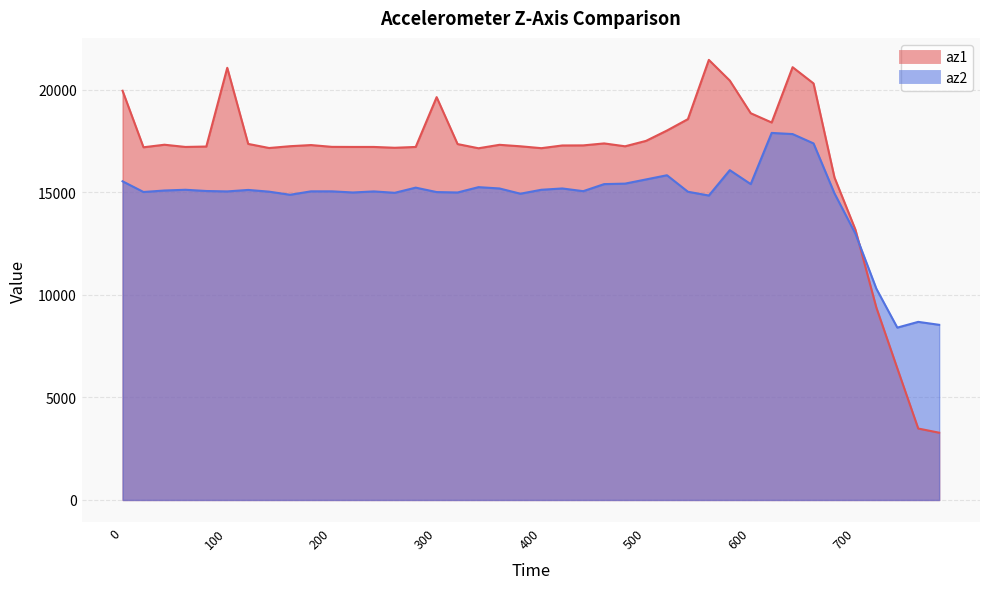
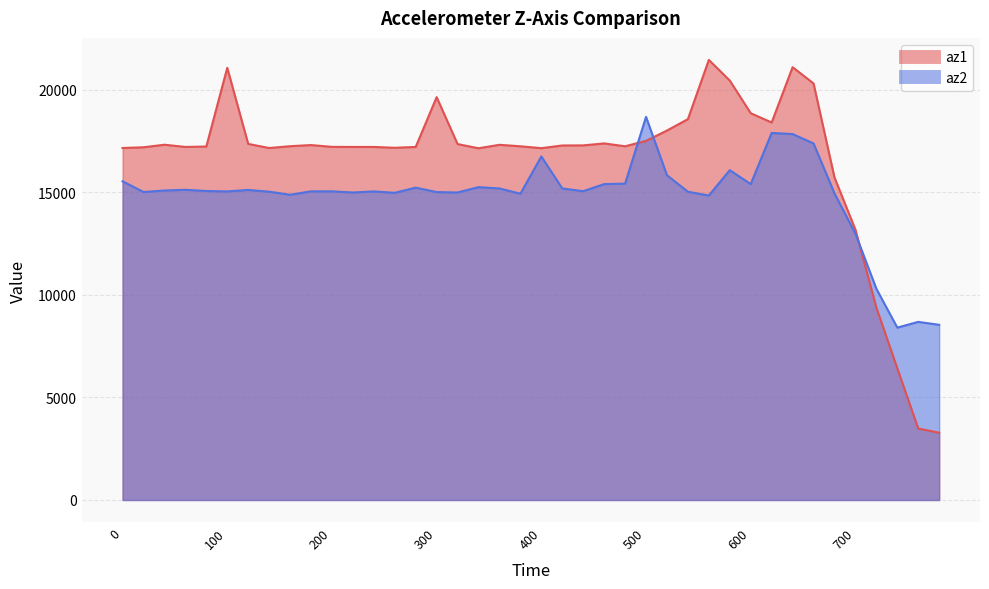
  {
    "az1": {
-     "0": 20000,
+     "0": 17200,
      "100": 21100,
      "200": 17200,
      "300": 19600,
      "400": 17200,
      "500": 17500,
      "600": 18900,
      "700": 13200
    },
    "az2": {
      "0": 15500,
      "100": 15000,
      "200": 15000,
      "300": 15000,
-     "400": 15100,
-     "500": 15600,
+     "400": 16700,
+     "500": 18700,
      "600": 15400,
      "700": 13000
    }
  }
